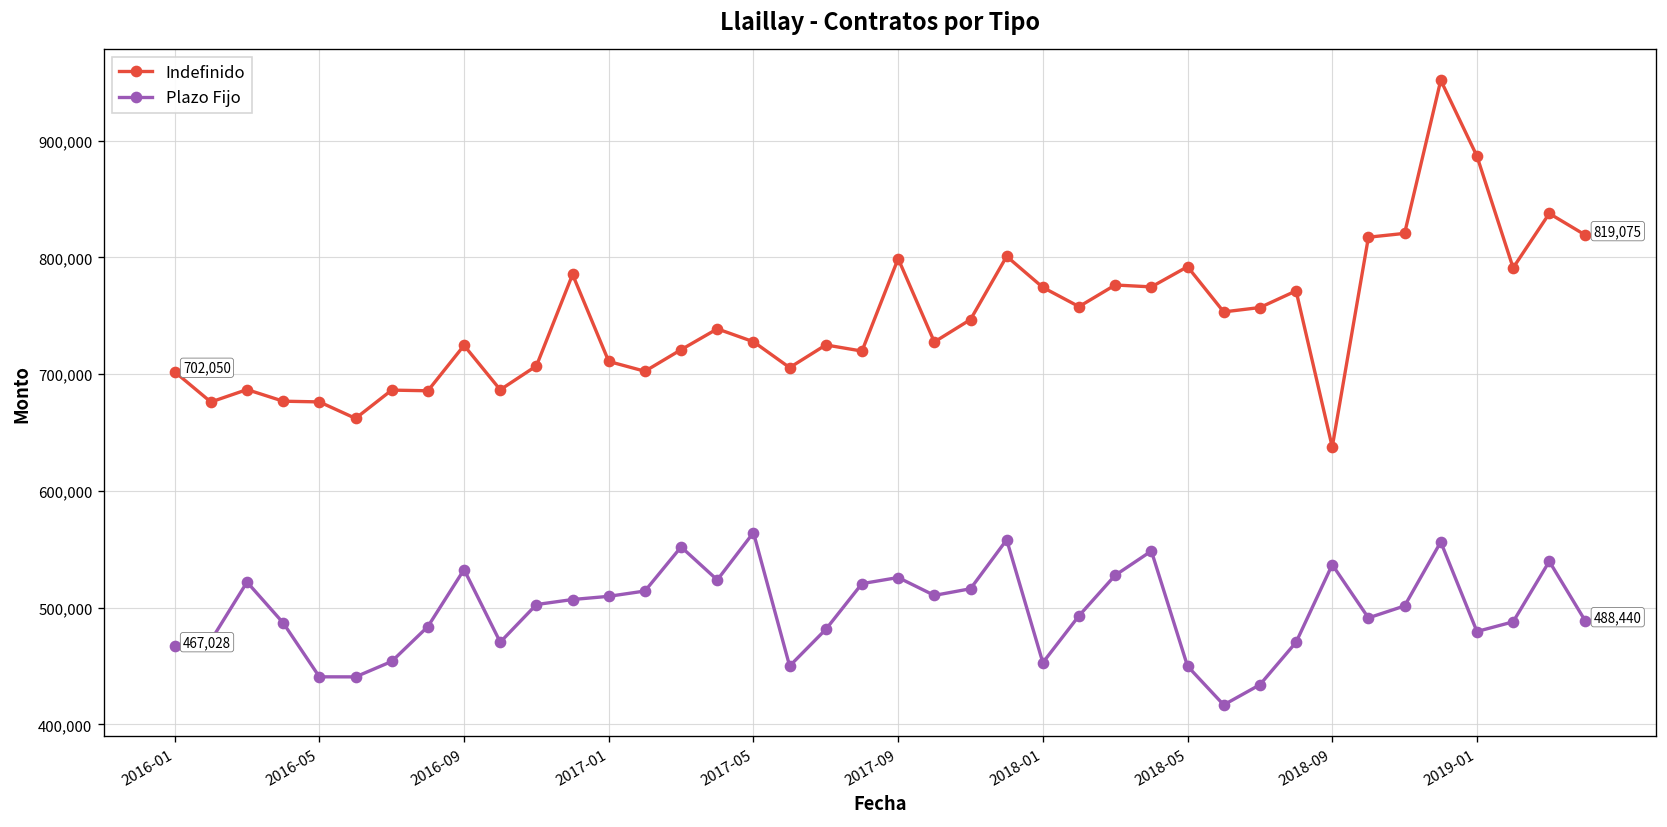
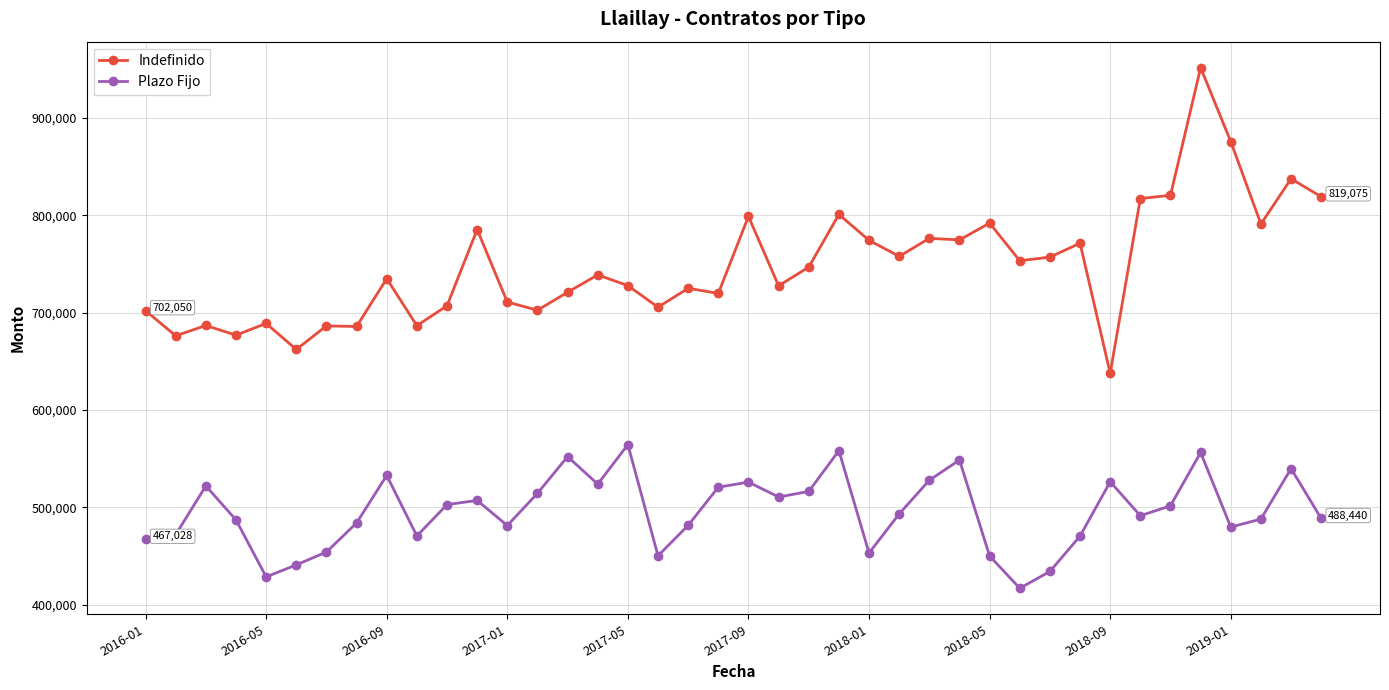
  {
    "Indefinido": {
-     "2016-05": "680,000",
-     "2016-09": "720,000",
+     "2016-05": "690,000",
+     "2016-09": "730,000",
      "2017-01": "710,000",
      "2017-05": "730,000",
      "2017-09": "800,000",
      "2018-01": "770,000",
      "2018-05": "790,000",
      "2018-09": "640,000",
-     "2019-01": "890,000"
+     "2019-01": "880,000"
    },
    "Plazo Fijo": {
-     "2016-05": "440,000",
+     "2016-05": "430,000",
      "2016-09": "530,000",
-     "2017-01": "510,000",
+     "2017-01": "480,000",
      "2017-05": "560,000",
      "2017-09": "530,000",
      "2018-01": "450,000",
      "2018-05": "450,000",
-     "2018-09": "540,000",
+     "2018-09": "530,000",
      "2019-01": "480,000"
    }
  }
